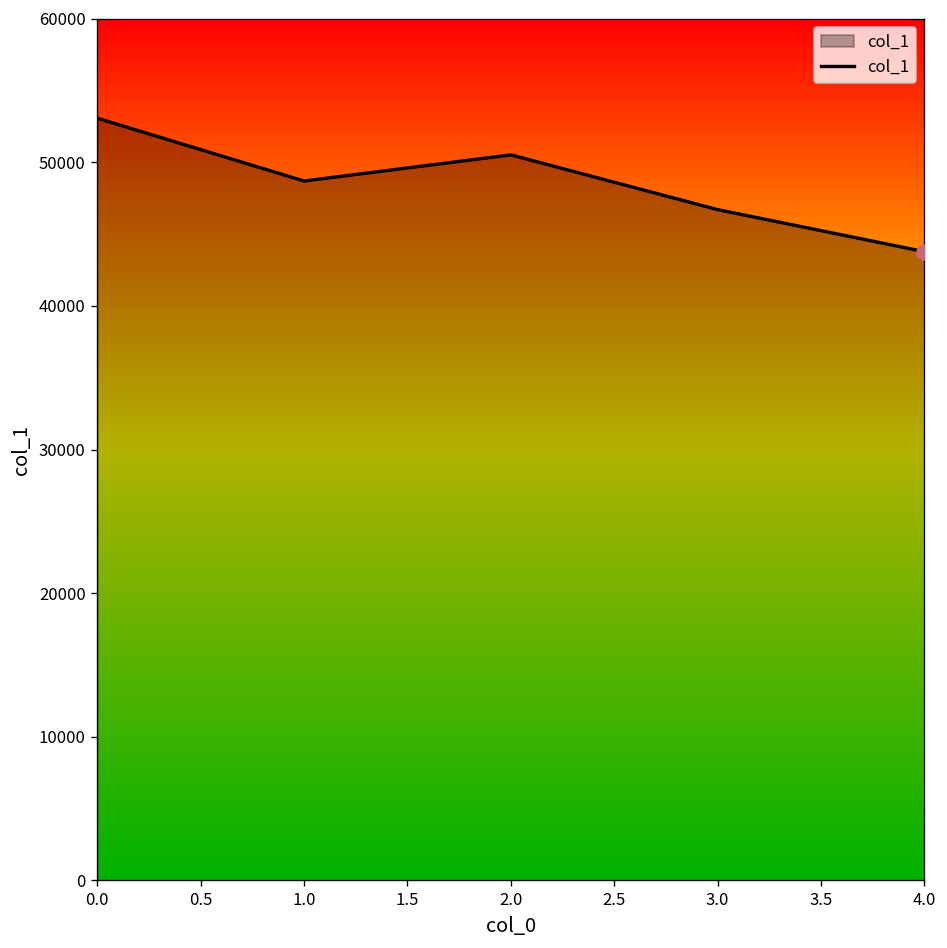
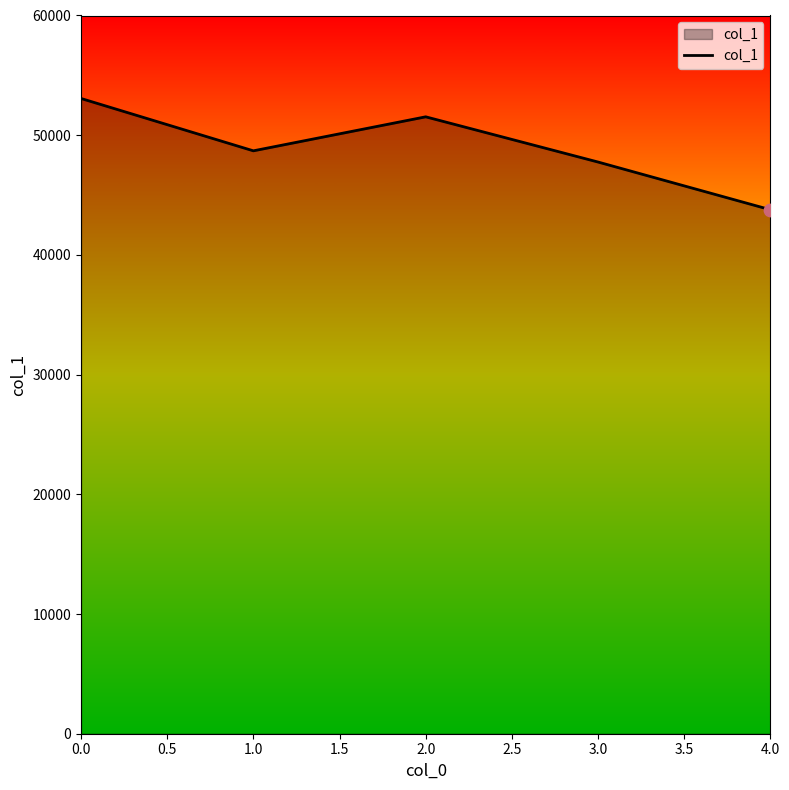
  {
    "col_1": {
      "0.0": 53100,
      "1.0": 48700,
-     "2.0": 50500,
-     "3.0": 46700
+     "2.0": 51500,
+     "3.0": 47800
    }
  }
